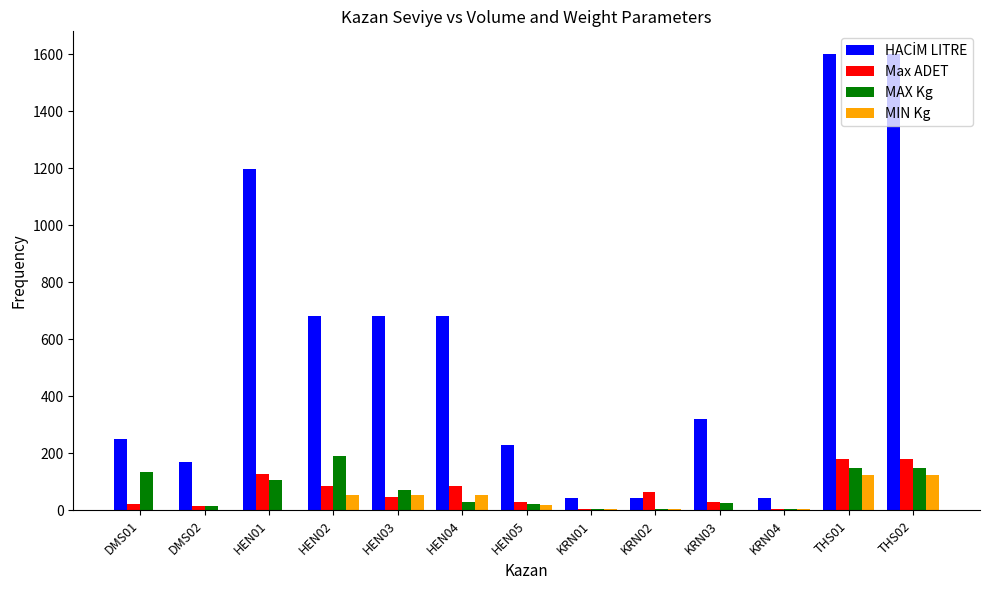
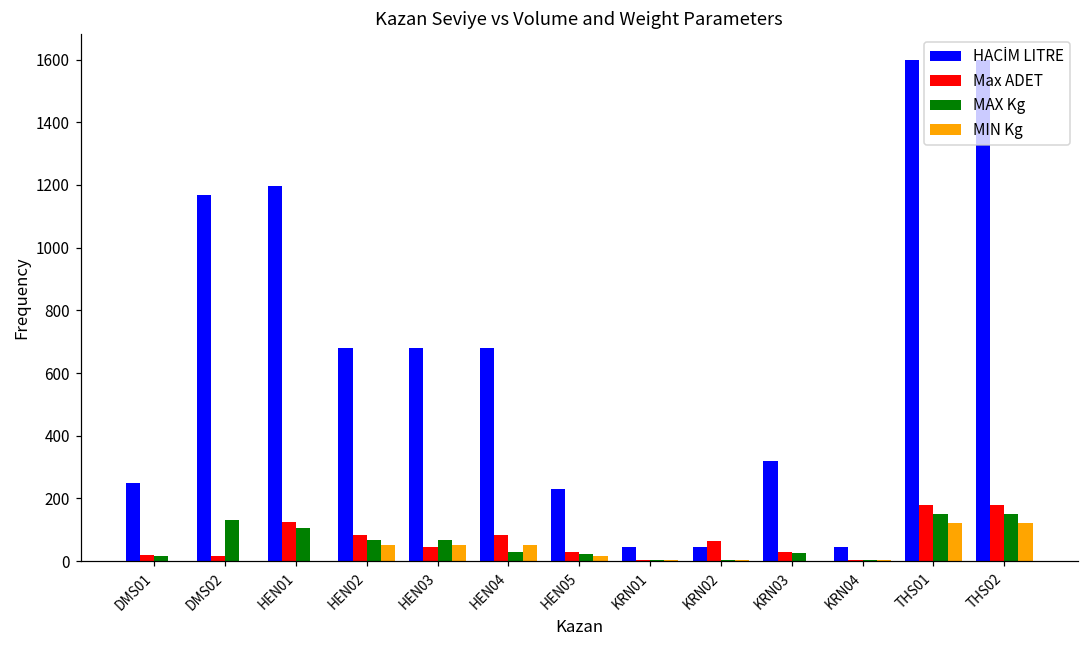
  {
    "HACİM LITRE": {
      "DMS01": 250,
-     "DMS02": 170,
+     "DMS02": 1170,
      "HEN01": 1200,
      "HEN02": 680,
      "HEN03": 680,
      "HEN04": 680,
      "HEN05": 230,
      "KRN01": 40,
      "KRN02": 40,
      "KRN03": 320,
      "KRN04": 40,
      "THS01": 1600
    },
    "Max ADET": {
      "DMS01": 20,
      "DMS02": 20,
      "HEN01": 130,
      "HEN02": 80,
      "HEN03": 50,
      "HEN04": 80,
      "HEN05": 30,
      "KRN02": 60,
      "KRN03": 30,
      "THS01": 180,
      "THS02": 180
    },
    "MAX Kg": {
-     "DMS01": 140,
-     "DMS02": 10,
+     "DMS01": 20,
+     "DMS02": 130,
      "HEN01": 110,
-     "HEN02": 190,
+     "HEN02": 70,
      "HEN03": 70,
      "HEN04": 30,
      "HEN05": 20,
      "KRN03": 30,
      "THS01": 150,
      "THS02": 150
    },
    "MIN Kg": {
      "DMS01": 0,
      "DMS02": 0,
      "HEN01": 0,
      "HEN02": 50,
      "HEN03": 50,
      "HEN04": 50,
      "HEN05": 20,
      "KRN03": 0,
      "THS01": 120,
      "THS02": 120
    }
  }
